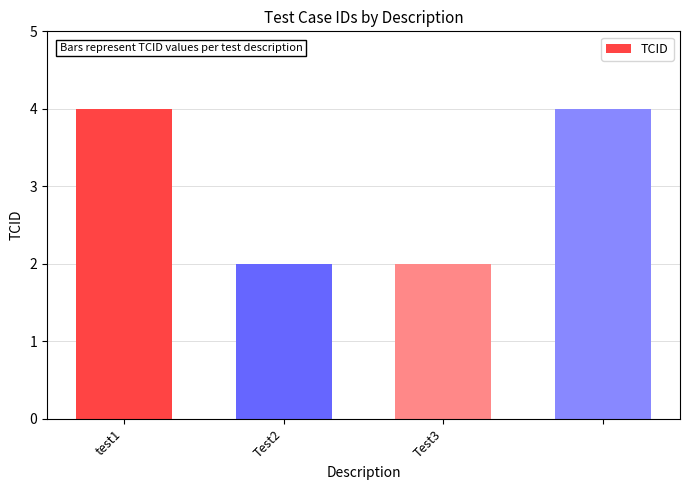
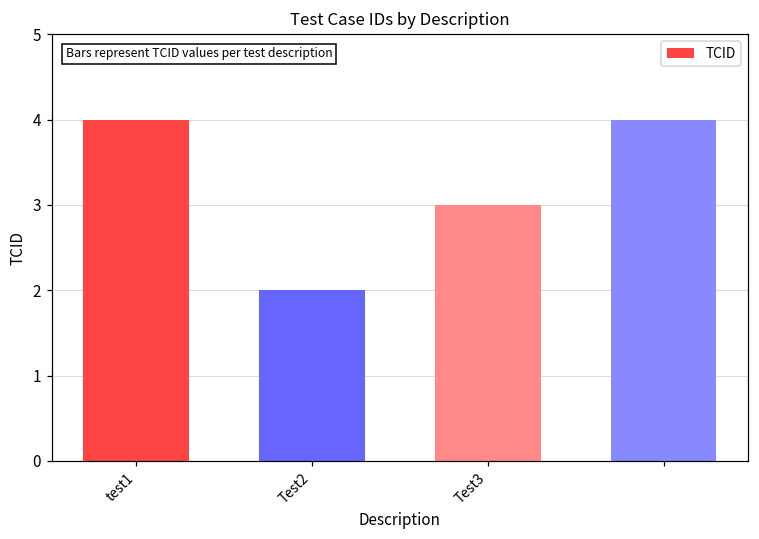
  {
    "test1": 4,
    "Test2": 2,
-   "Test3": 2
+   "Test3": 3
  }
